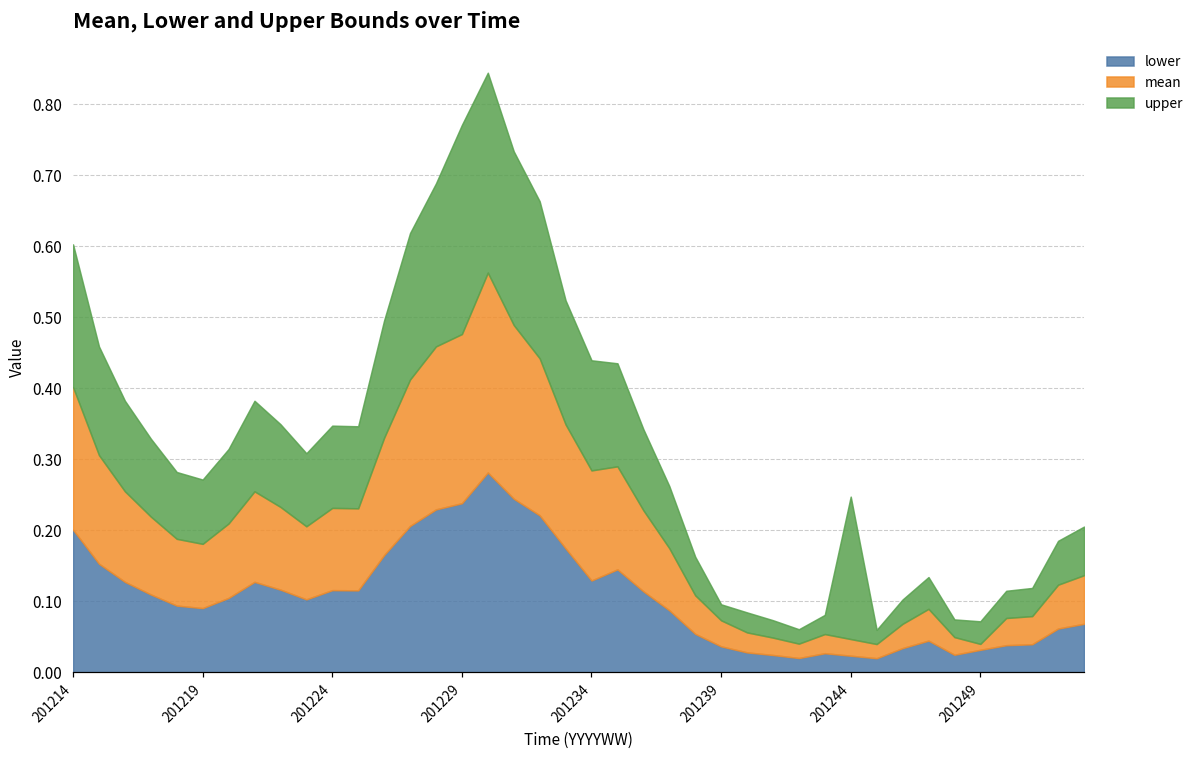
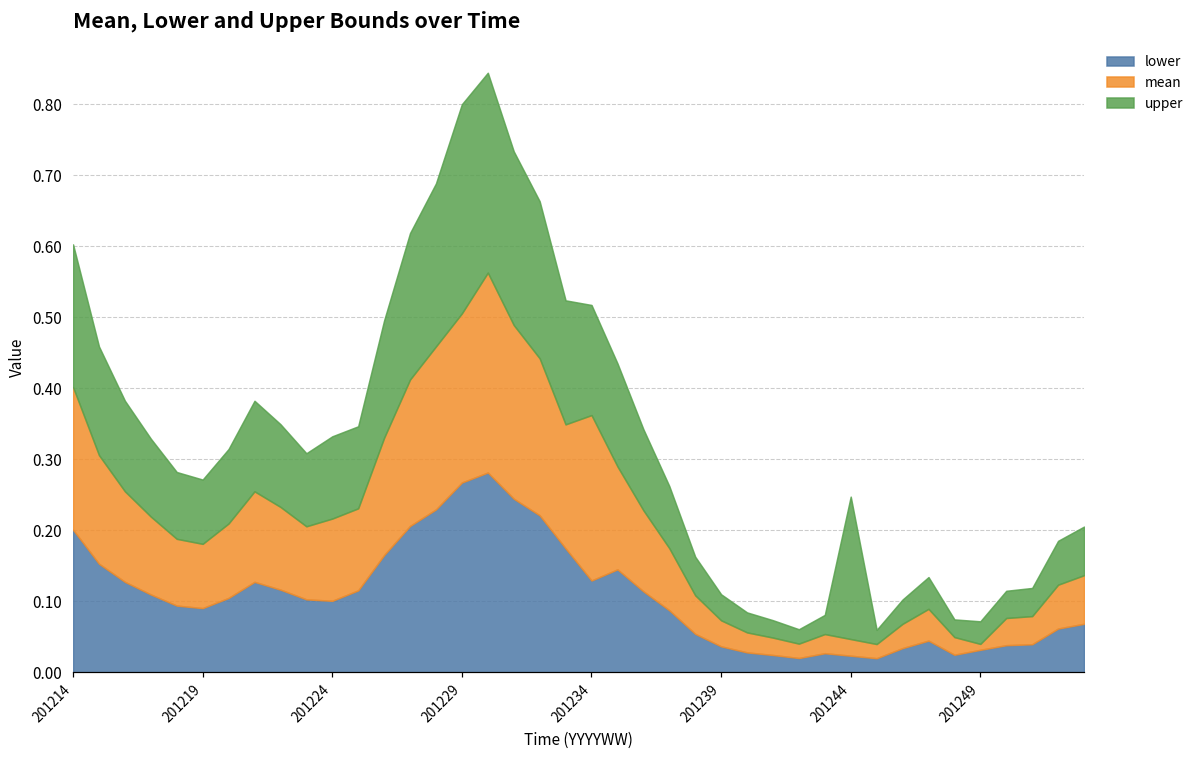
  {
    "lower": {
      "201214": 0.20,
      "201219": 0.09,
-     "201224": 0.12,
-     "201229": 0.24,
+     "201224": 0.10,
+     "201229": 0.27,
      "201234": 0.13,
      "201239": 0.04,
      "201244": 0.02,
      "201249": 0.03
    },
    "mean": {
      "201214": 0.20,
      "201219": 0.09,
      "201224": 0.12,
      "201229": 0.24,
-     "201234": 0.16,
+     "201234": 0.23,
      "201239": 0.04,
      "201244": 0.02,
      "201249": 0.01
    },
    "upper": {
      "201214": 0.20,
      "201219": 0.09,
      "201224": 0.12,
      "201229": 0.29,
      "201234": 0.16,
-     "201239": 0.02,
+     "201239": 0.04,
      "201244": 0.20,
      "201249": 0.03
    }
  }
